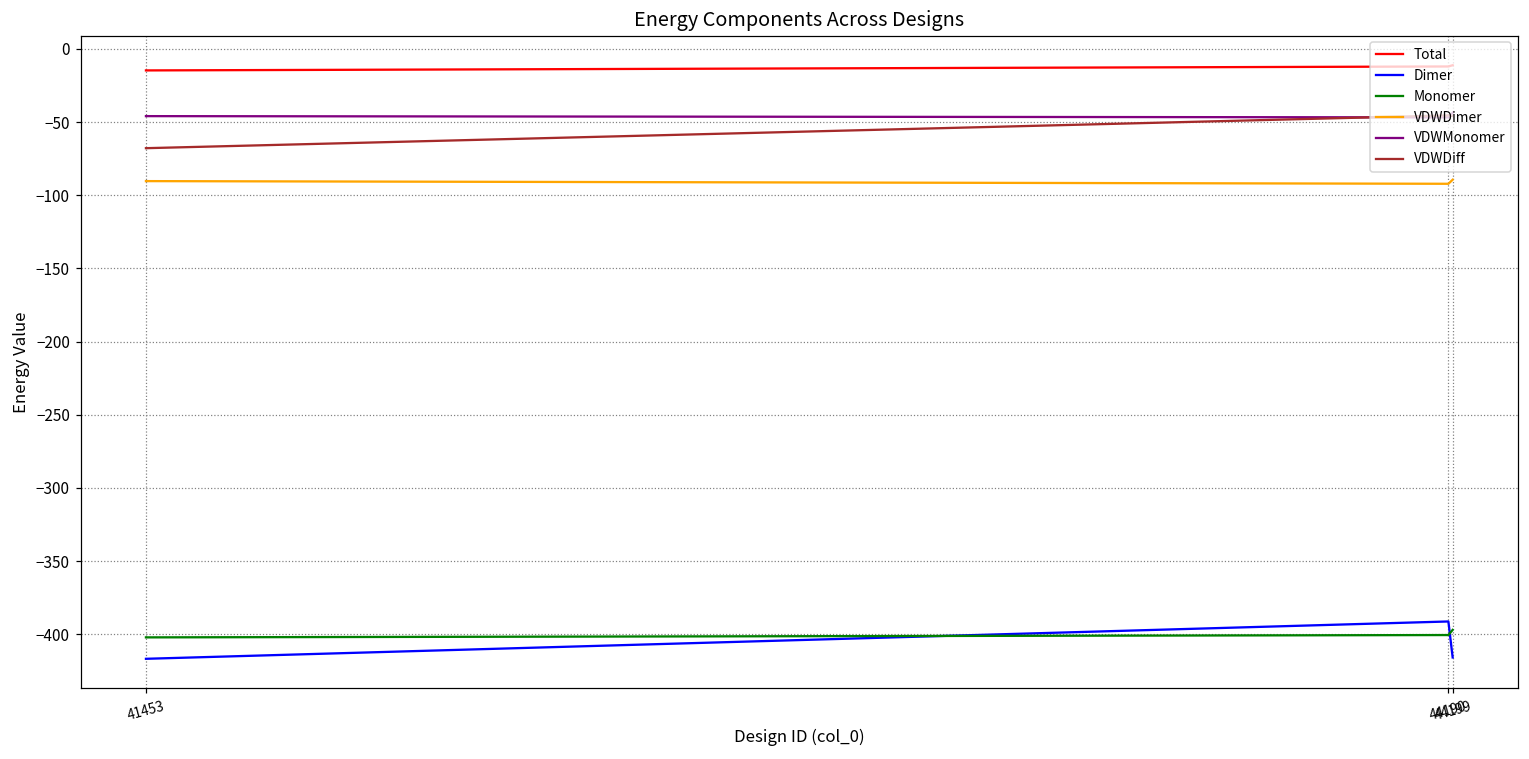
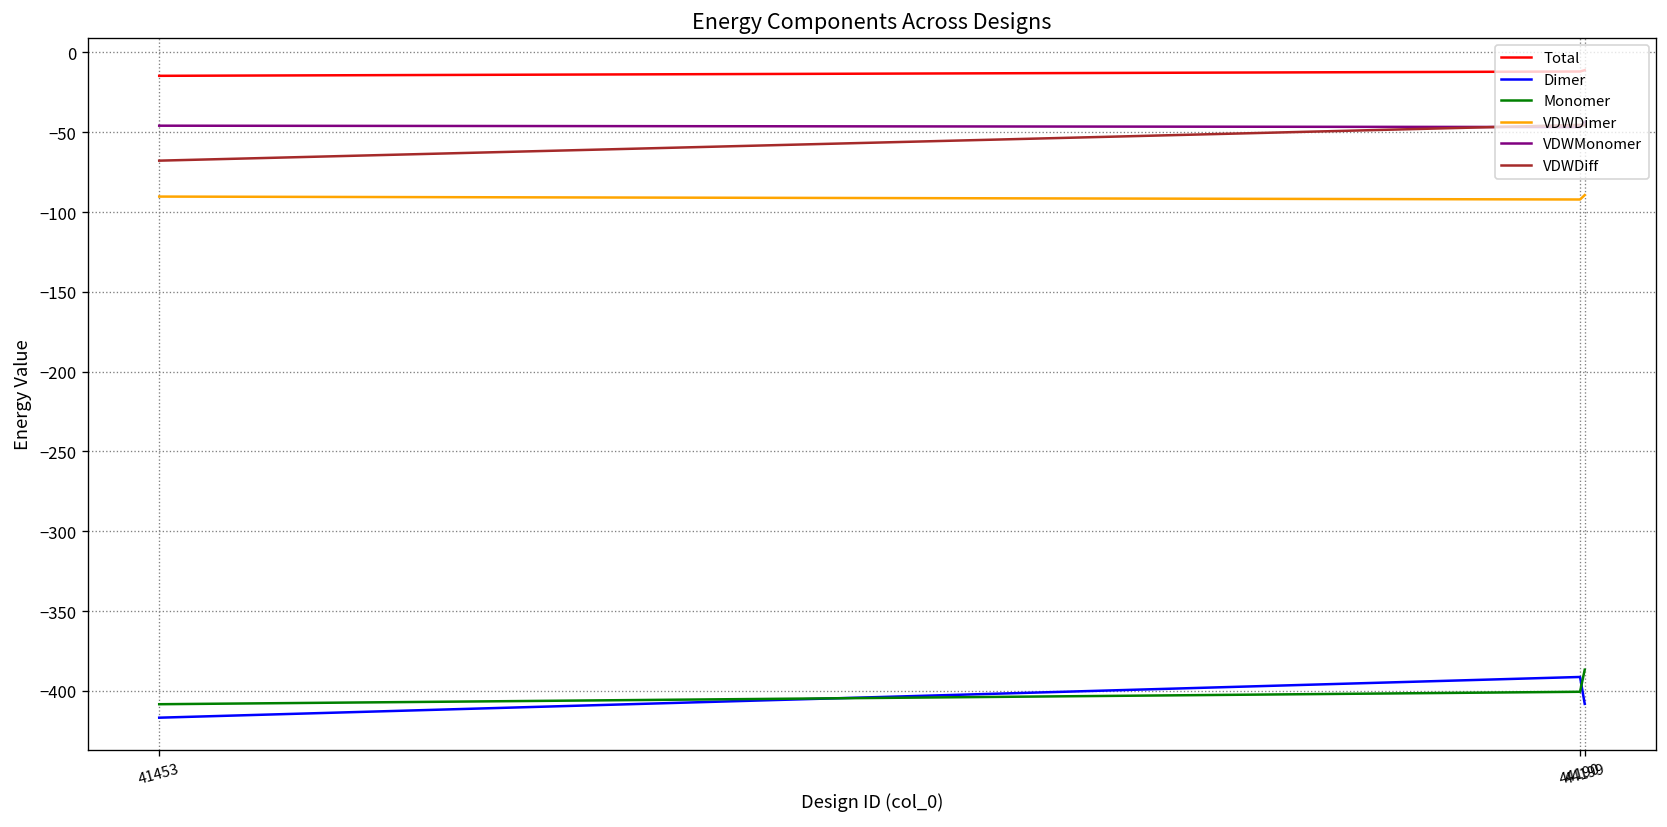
  {
    "Total": {
      "41453": -15
    },
    "Dimer": {
      "41453": -417,
      "44190": -391,
-     "44199": -416
+     "44199": -408
    },
    "Monomer": {
-     "41453": -402,
+     "41453": -408,
      "44190": -401,
-     "44199": -397
+     "44199": -387
    },
    "VDWDimer": {
      "41453": -90,
      "44190": -92,
      "44199": -89
    },
    "VDWMonomer": {
      "41453": -46
    },
    "VDWDiff": {
      "41453": -68
    }
  }
